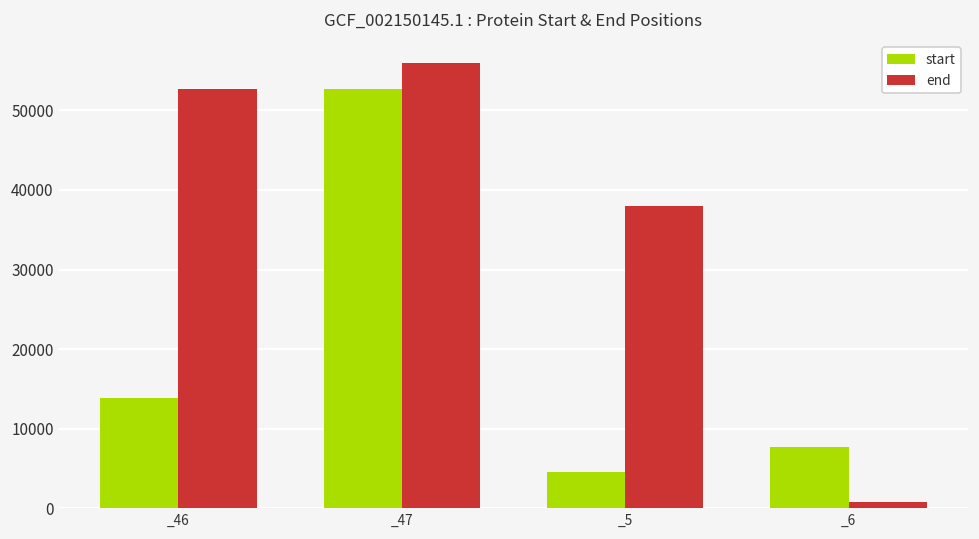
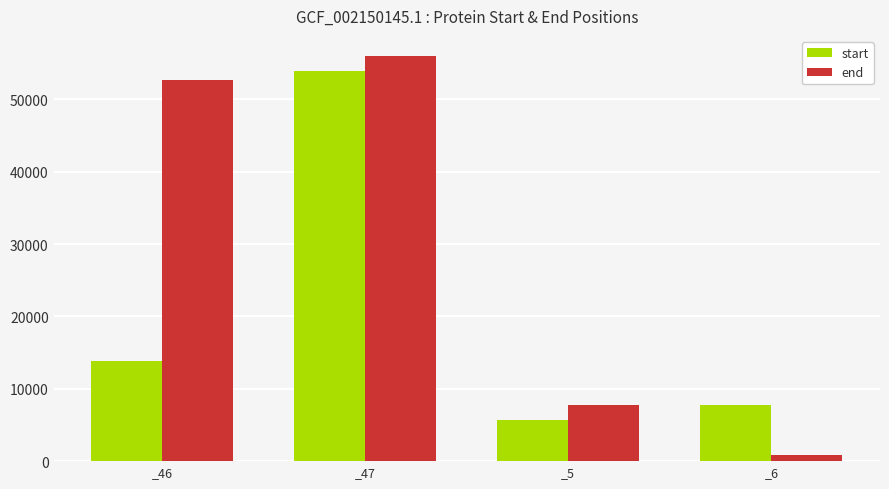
  {
    "start": {
      "_46": 14000,
-     "_47": 53000,
-     "_5": 5000,
+     "_47": 54000,
+     "_5": 6000,
      "_6": 8000
    },
    "end": {
      "_46": 53000,
      "_47": 56000,
-     "_5": 38000,
+     "_5": 8000,
      "_6": 1000
    }
  }
